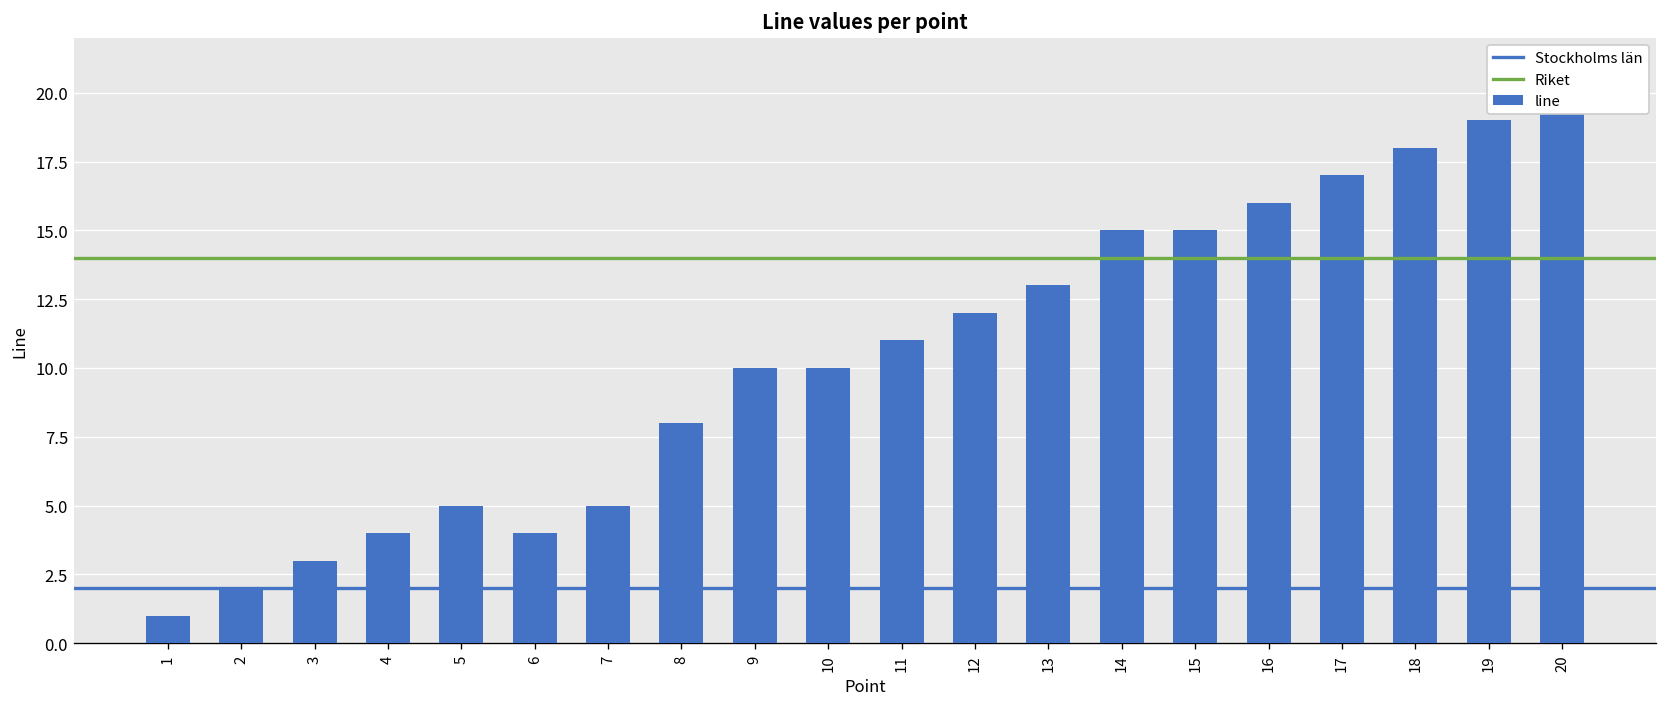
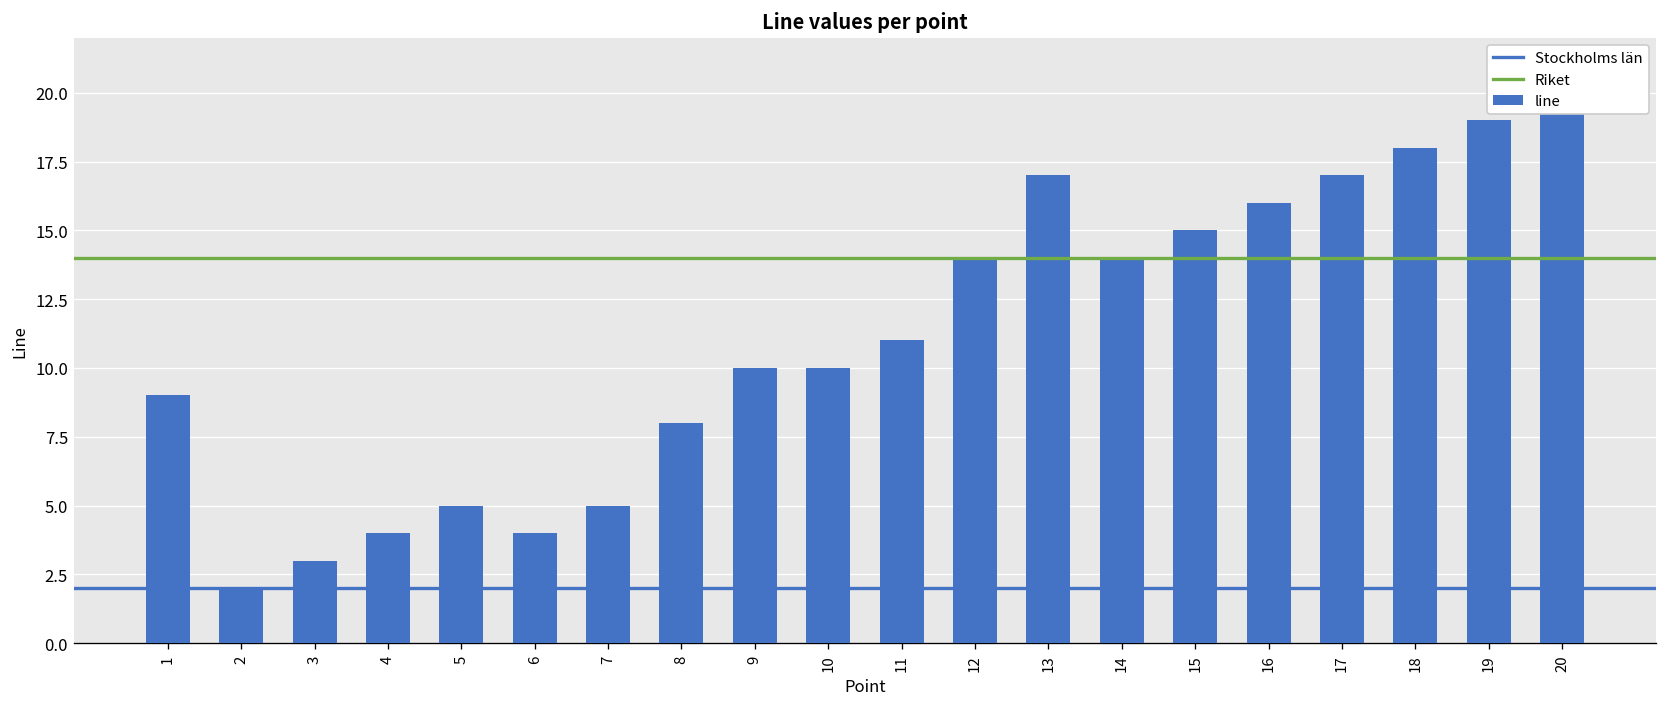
  {
-   "1": 1,
+   "1": 9,
    "2": 2,
    "3": 3,
    "4": 4,
    "5": 5,
    "6": 4,
    "7": 5,
    "8": 8,
    "9": 10,
    "10": 10,
    "11": 11,
-   "12": 12,
-   "13": 13,
-   "14": 15,
+   "12": 14,
+   "13": 17,
+   "14": 14,
    "15": 15,
    "16": 16,
    "17": 17,
    "18": 18,
    "19": 19
  }
